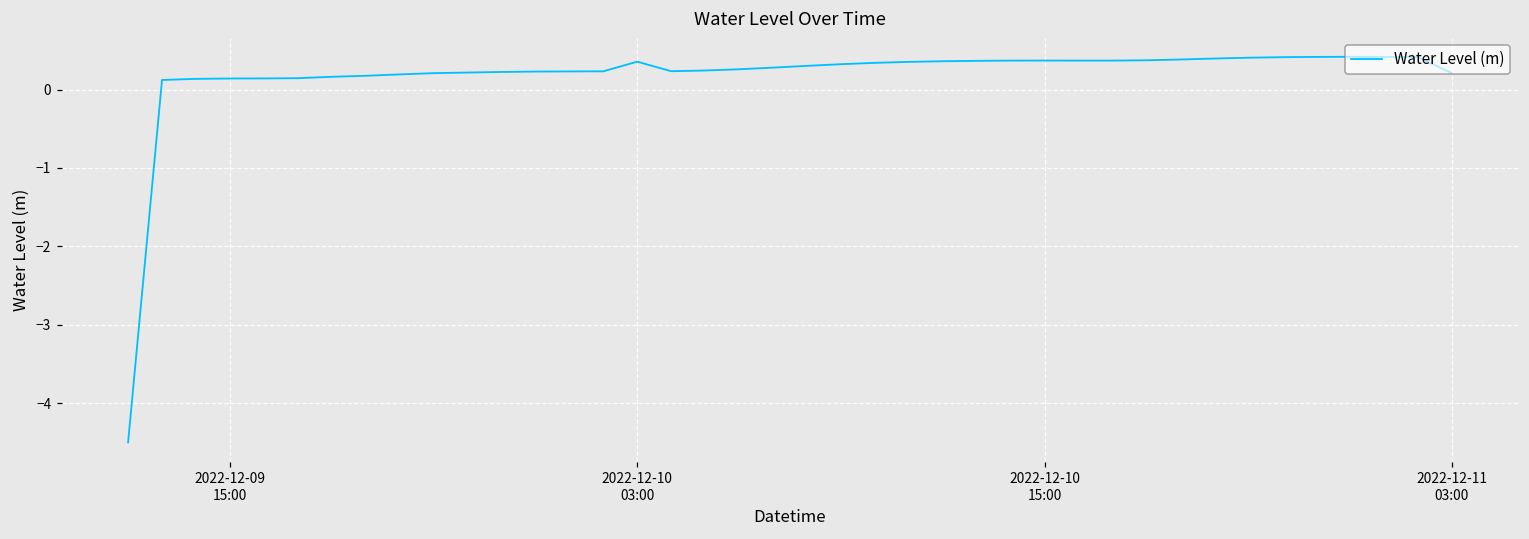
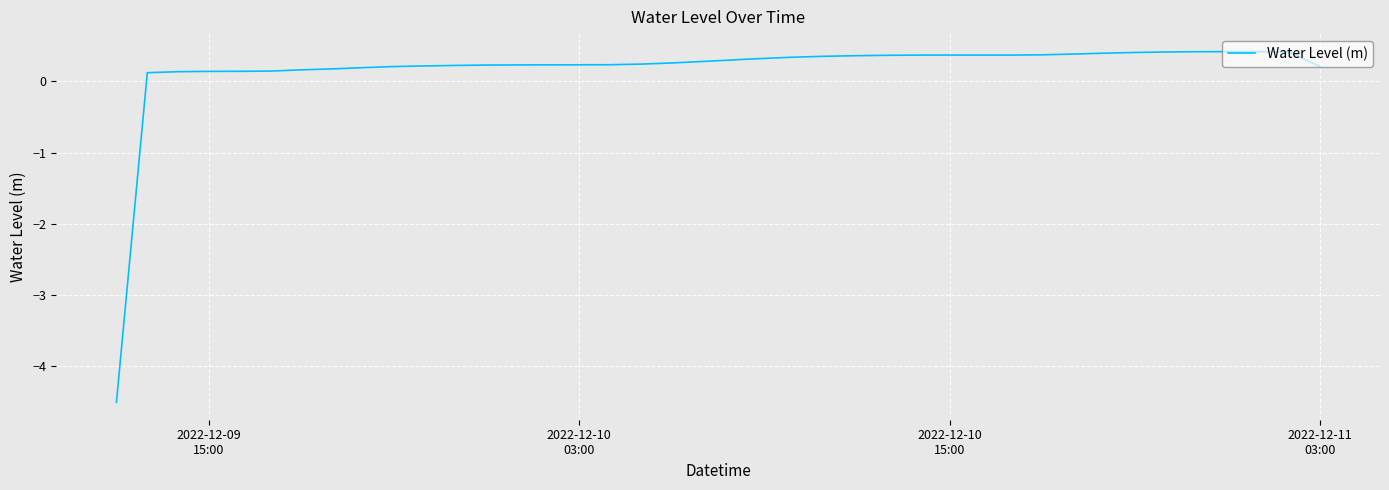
  {
    "2022-12-09 15:00": 0.1,
-   "2022-12-10 03:00": 0.4,
+   "2022-12-10 03:00": 0.2,
    "2022-12-10 15:00": 0.4
  }
